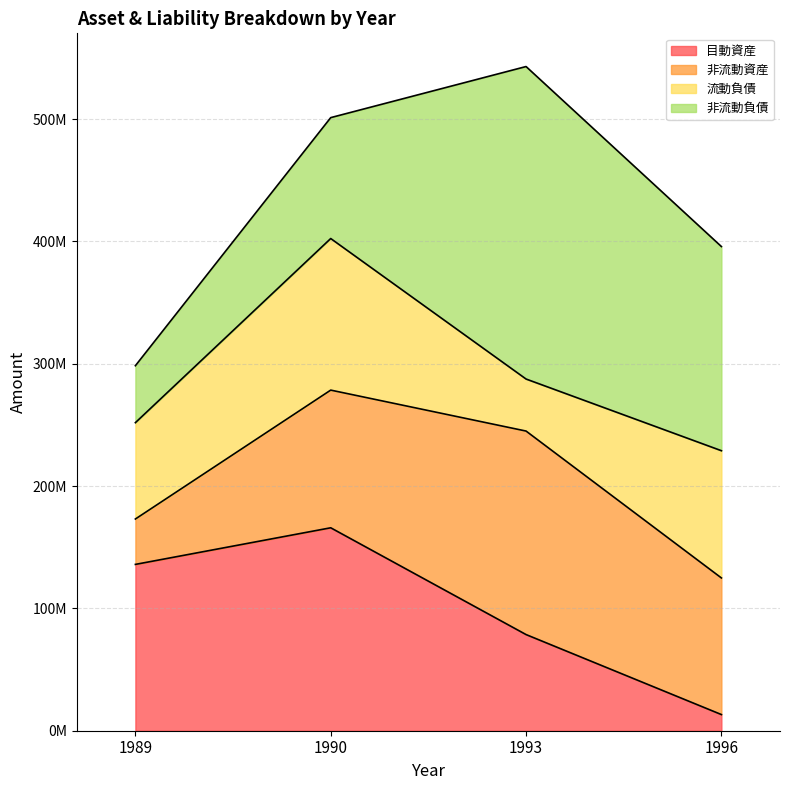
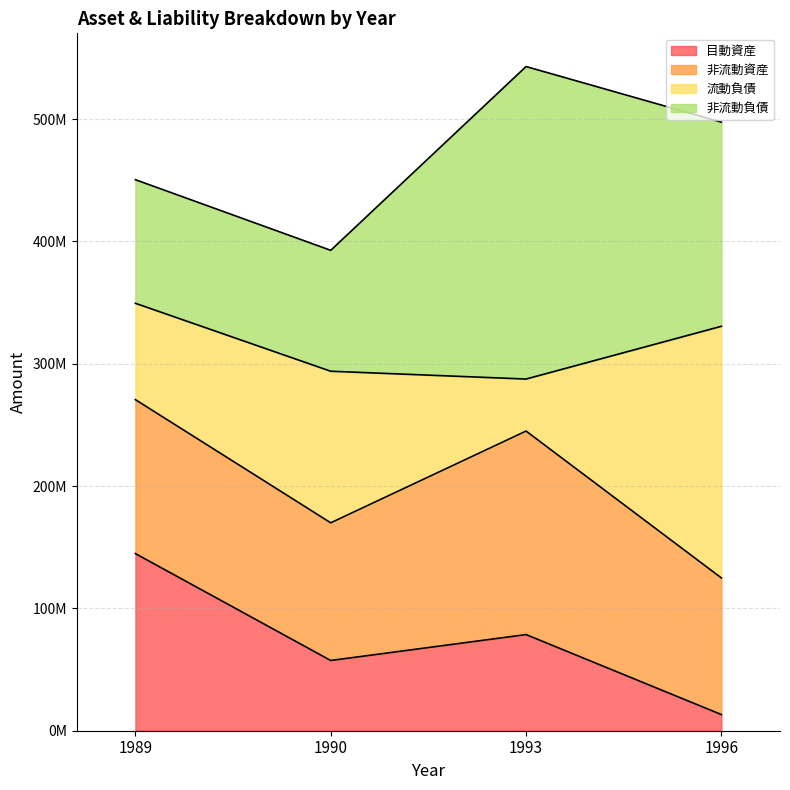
  {
    "目動資産": {
-     "1989": 136000000,
-     "1990": 166000000,
+     "1989": 145000000,
+     "1990": 57000000,
      "1993": 79000000,
      "1996": 13000000
    },
    "非流動資産": {
-     "1989": 37000000,
+     "1989": 126000000,
      "1990": 113000000,
      "1993": 166000000,
      "1996": 112000000
    },
    "流動負債": {
      "1989": 79000000,
      "1990": 124000000,
      "1993": 43000000,
-     "1996": 104000000
+     "1996": 206000000
    },
    "非流動負債": {
-     "1989": 47000000,
+     "1989": 101000000,
      "1990": 99000000,
      "1993": 255000000,
      "1996": 167000000
    }
  }
